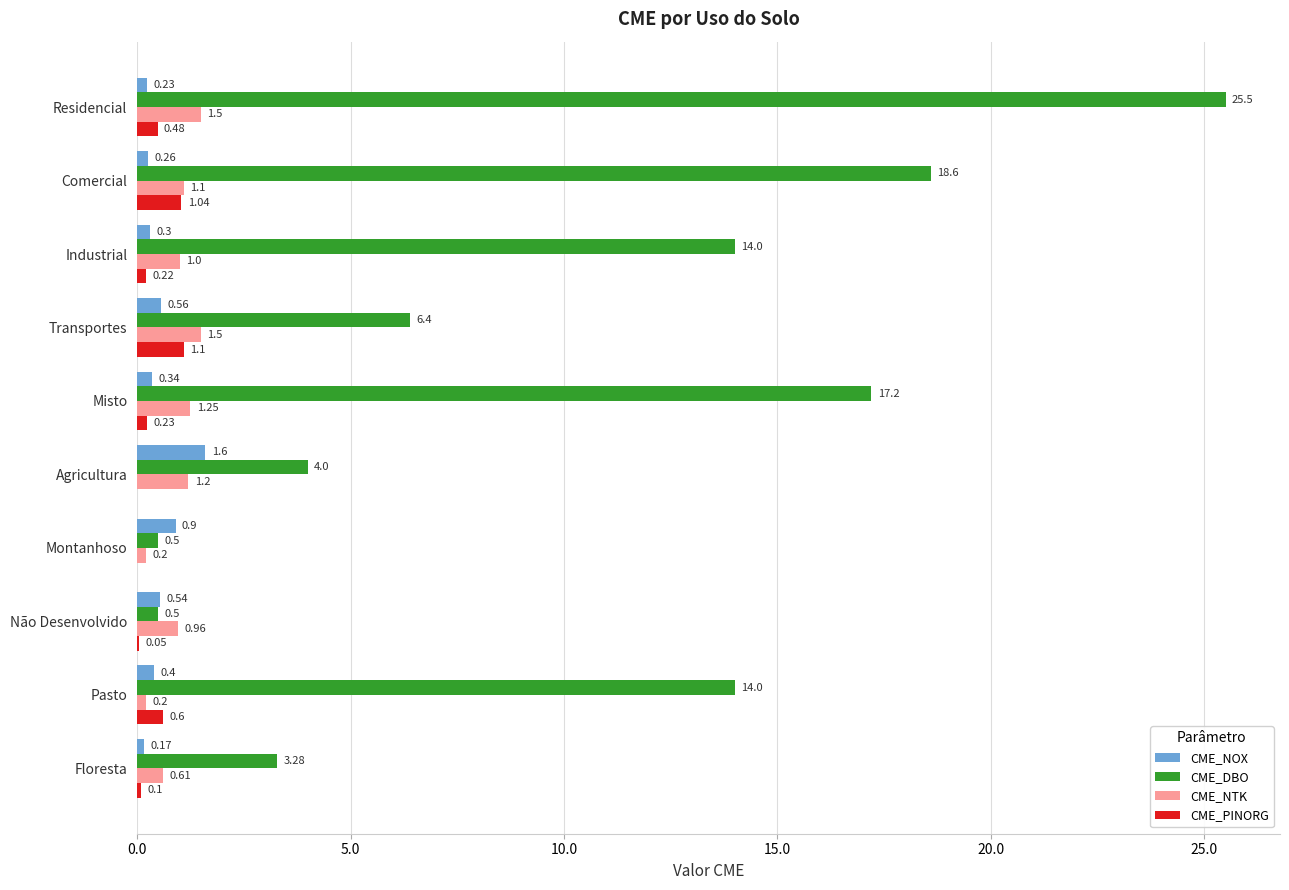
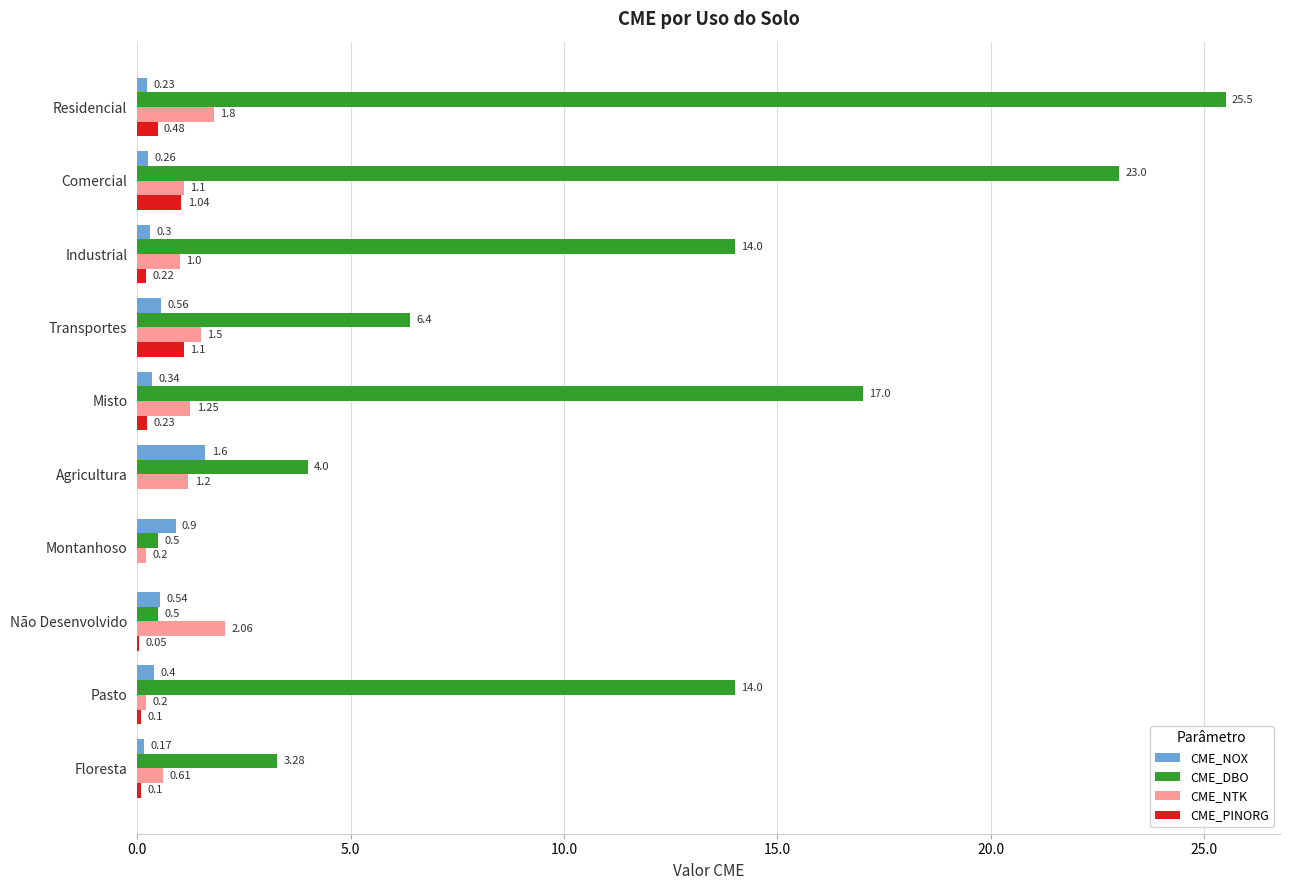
  {
    "CME_NOX": {
      "Residencial": 0.23,
      "Comercial": 0.26,
      "Industrial": 0.3,
      "Transportes": 0.56,
      "Misto": 0.34,
      "Agricultura": 1.6,
      "Montanhoso": 0.9,
      "Não Desenvolvido": 0.54,
      "Pasto": 0.4,
      "Floresta": 0.17
    },
    "CME_DBO": {
      "Residencial": 25.5,
-     "Comercial": 18.6,
+     "Comercial": 23.0,
      "Industrial": 14.0,
      "Transportes": 6.4,
-     "Misto": 17.2,
+     "Misto": 17.0,
      "Agricultura": 4.0,
      "Montanhoso": 0.5,
      "Não Desenvolvido": 0.5,
      "Pasto": 14.0,
      "Floresta": 3.28
    },
    "CME_NTK": {
-     "Residencial": 1.5,
+     "Residencial": 1.8,
      "Comercial": 1.1,
      "Industrial": 1.0,
      "Transportes": 1.5,
      "Misto": 1.25,
      "Agricultura": 1.2,
      "Montanhoso": 0.2,
-     "Não Desenvolvido": 0.96,
+     "Não Desenvolvido": 2.06,
      "Pasto": 0.2,
      "Floresta": 0.61
    },
    "CME_PINORG": {
      "Residencial": 0.48,
      "Comercial": 1.04,
      "Industrial": 0.22,
      "Transportes": 1.1,
      "Misto": 0.23,
      "Não Desenvolvido": 0.05,
-     "Pasto": 0.6,
+     "Pasto": 0.1,
      "Floresta": 0.1
    }
  }
